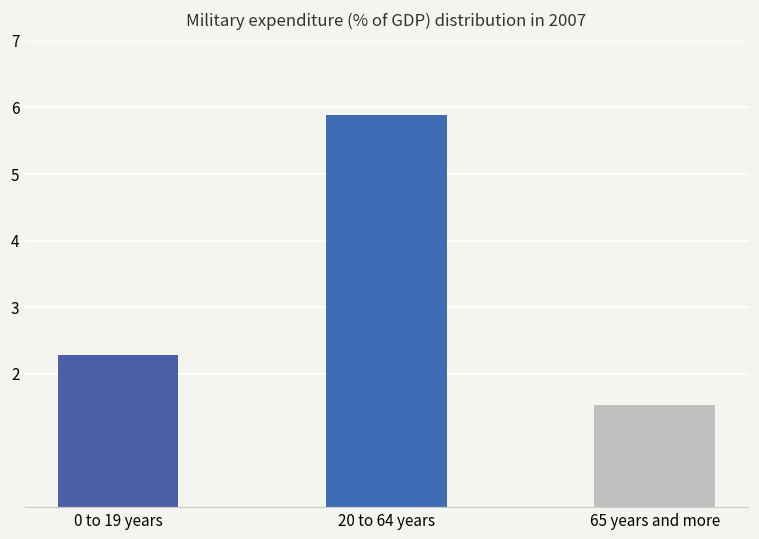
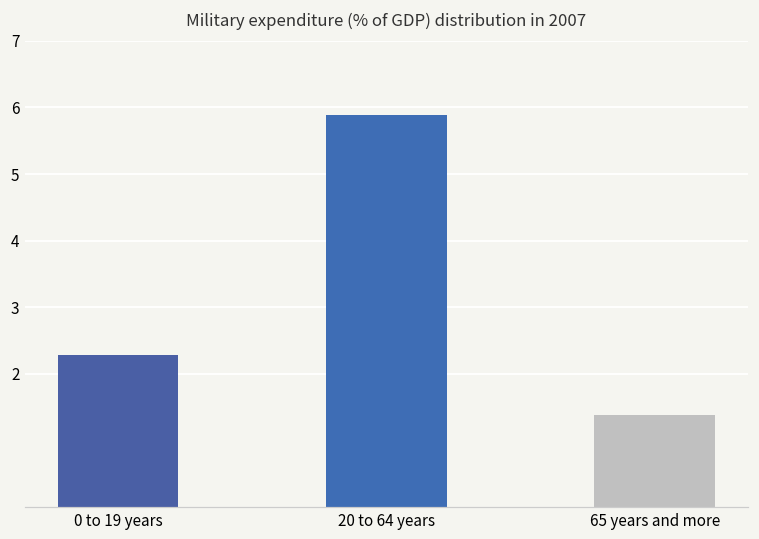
  {
    "0 to 19 years": 2.3,
    "20 to 64 years": 5.9,
-   "65 years and more": 1.5
+   "65 years and more": 1.4
  }
